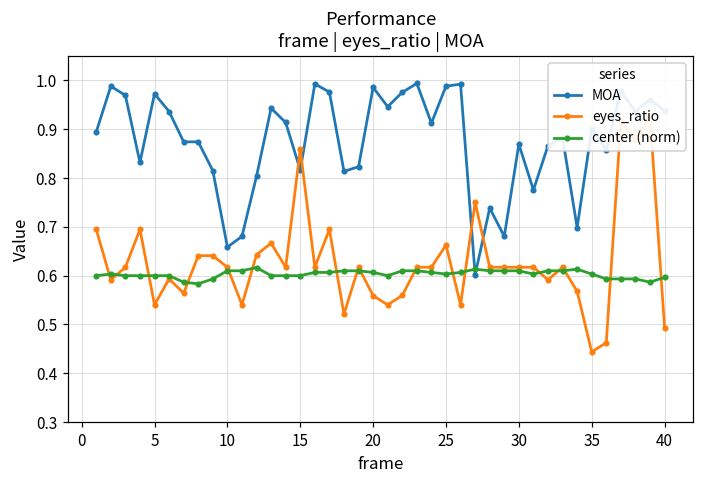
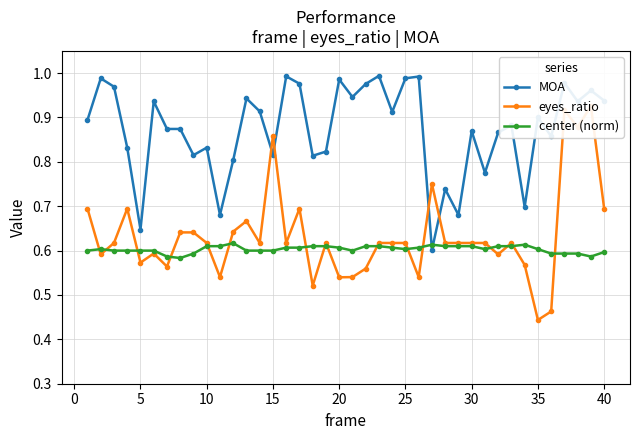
  {
    "MOA": {
-     "5": 0.97,
-     "10": 0.66,
+     "5": 0.65,
+     "10": 0.83,
      "15": 0.82,
      "20": 0.99,
      "25": 0.99,
      "30": 0.87
    },
    "eyes_ratio": {
-     "5": 0.54,
+     "5": 0.57,
      "10": 0.62,
      "15": 0.86,
-     "20": 0.56,
-     "25": 0.66,
+     "20": 0.54,
+     "25": 0.62,
      "30": 0.62,
      "35": 0.44,
-     "40": 0.49
+     "40": 0.69
    },
    "center (norm)": {
      "5": 0.60,
      "10": 0.61,
      "15": 0.60,
      "20": 0.61,
      "25": 0.60,
      "30": 0.61,
      "35": 0.60,
      "40": 0.60
    }
  }
